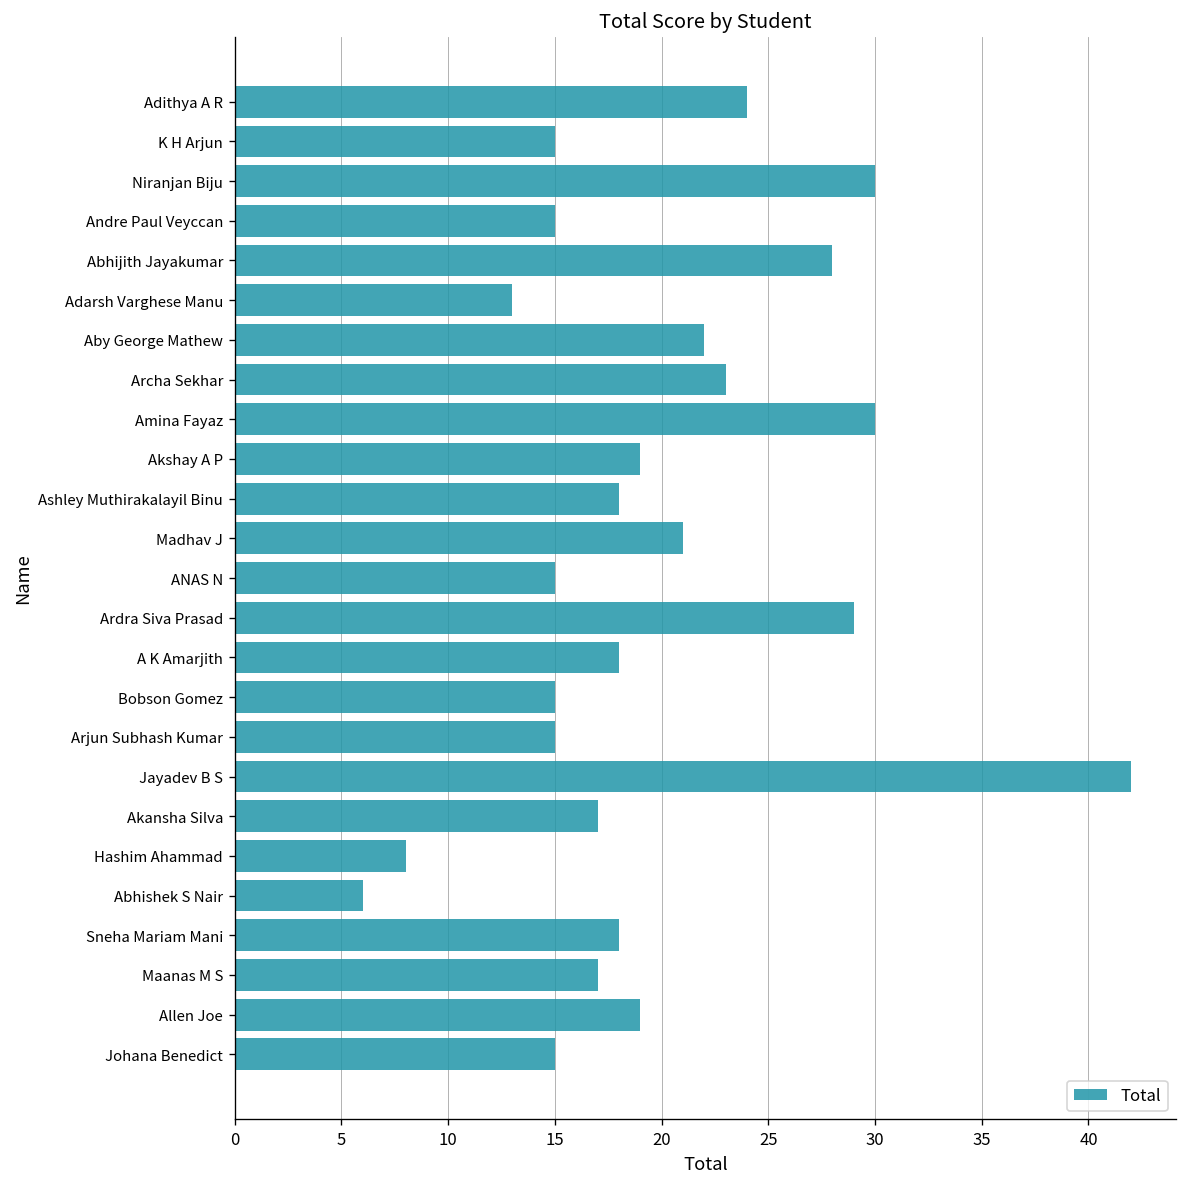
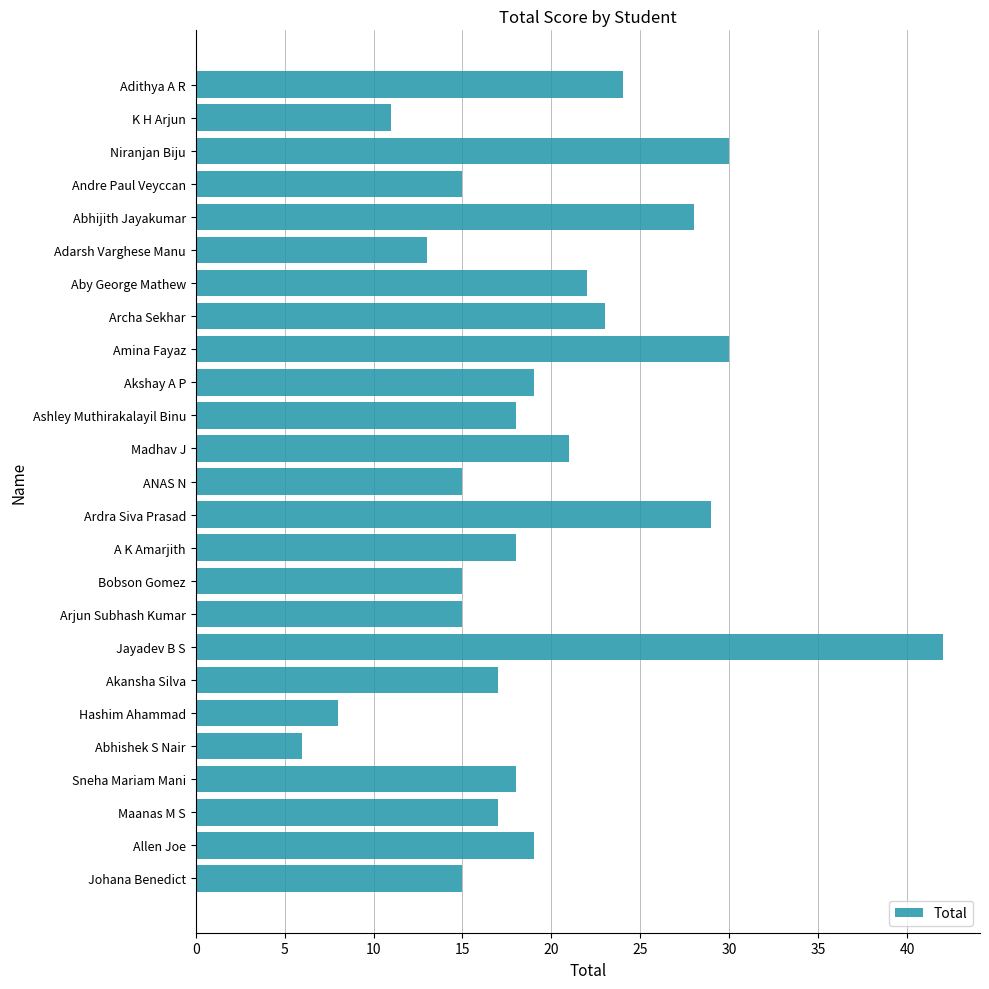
  {
    "Adithya A R": 24,
-   "K H Arjun": 15,
+   "K H Arjun": 11,
    "Niranjan Biju": 30,
    "Andre Paul Veyccan": 15,
    "Abhijith Jayakumar": 28,
    "Adarsh Varghese Manu": 13,
    "Aby George Mathew": 22,
    "Archa Sekhar": 23,
    "Amina Fayaz": 30,
    "Akshay A P": 19,
    "Ashley Muthirakalayil Binu": 18,
    "Madhav J": 21,
    "ANAS N": 15,
    "Ardra Siva Prasad": 29,
    "A K Amarjith": 18,
    "Bobson Gomez": 15,
    "Arjun Subhash Kumar": 15,
    "Jayadev B S": 42,
    "Akansha Silva": 17,
    "Hashim Ahammad": 8,
    "Abhishek S Nair": 6,
    "Sneha Mariam Mani": 18,
    "Maanas M S": 17,
    "Allen Joe": 19,
    "Johana Benedict": 15
  }
